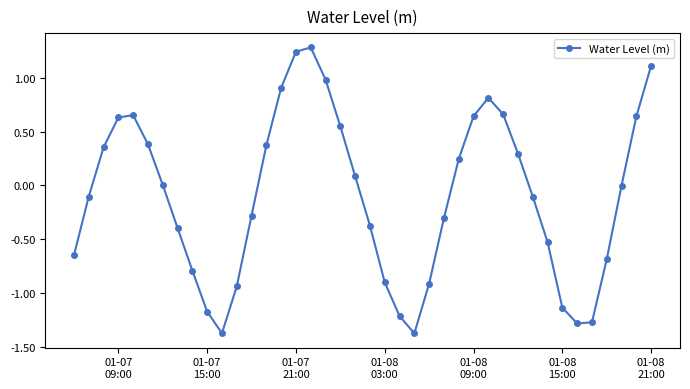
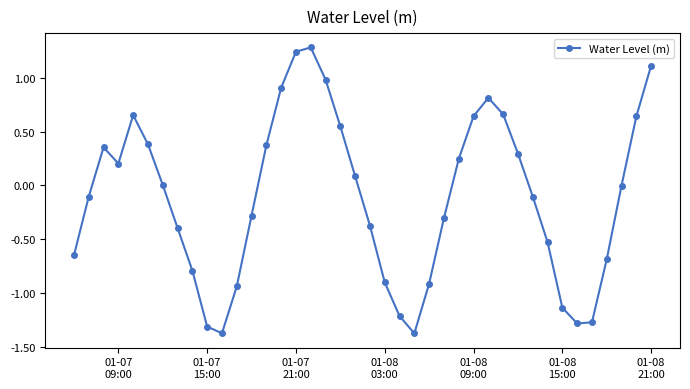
  {
-   "01-07 09:00": 0.63,
-   "01-07 15:00": -1.17,
+   "01-07 09:00": 0.20,
+   "01-07 15:00": -1.31,
    "01-07 21:00": 1.24,
    "01-08 03:00": -0.90,
    "01-08 09:00": 0.64,
    "01-08 15:00": -1.14,
    "01-08 21:00": 1.11
  }
